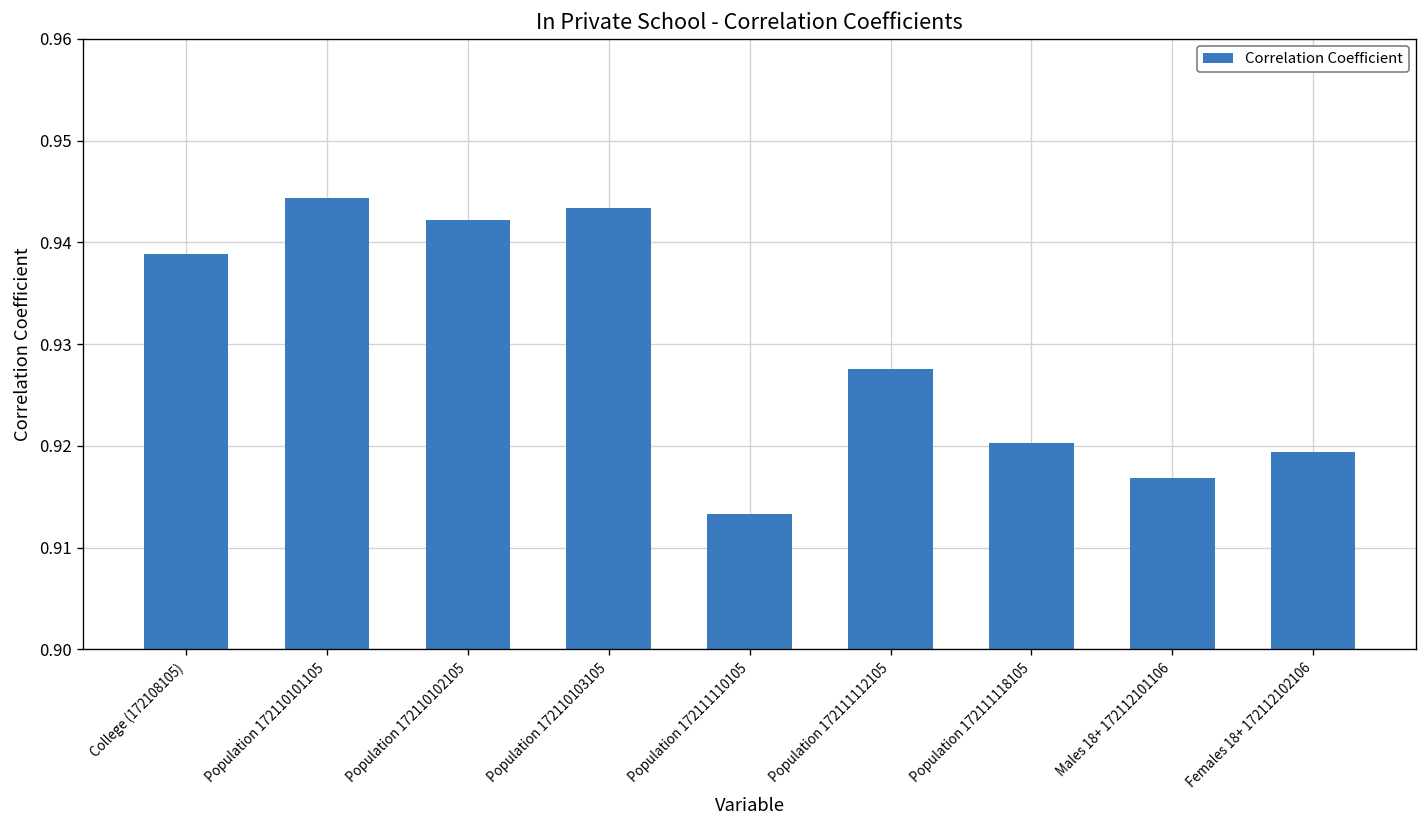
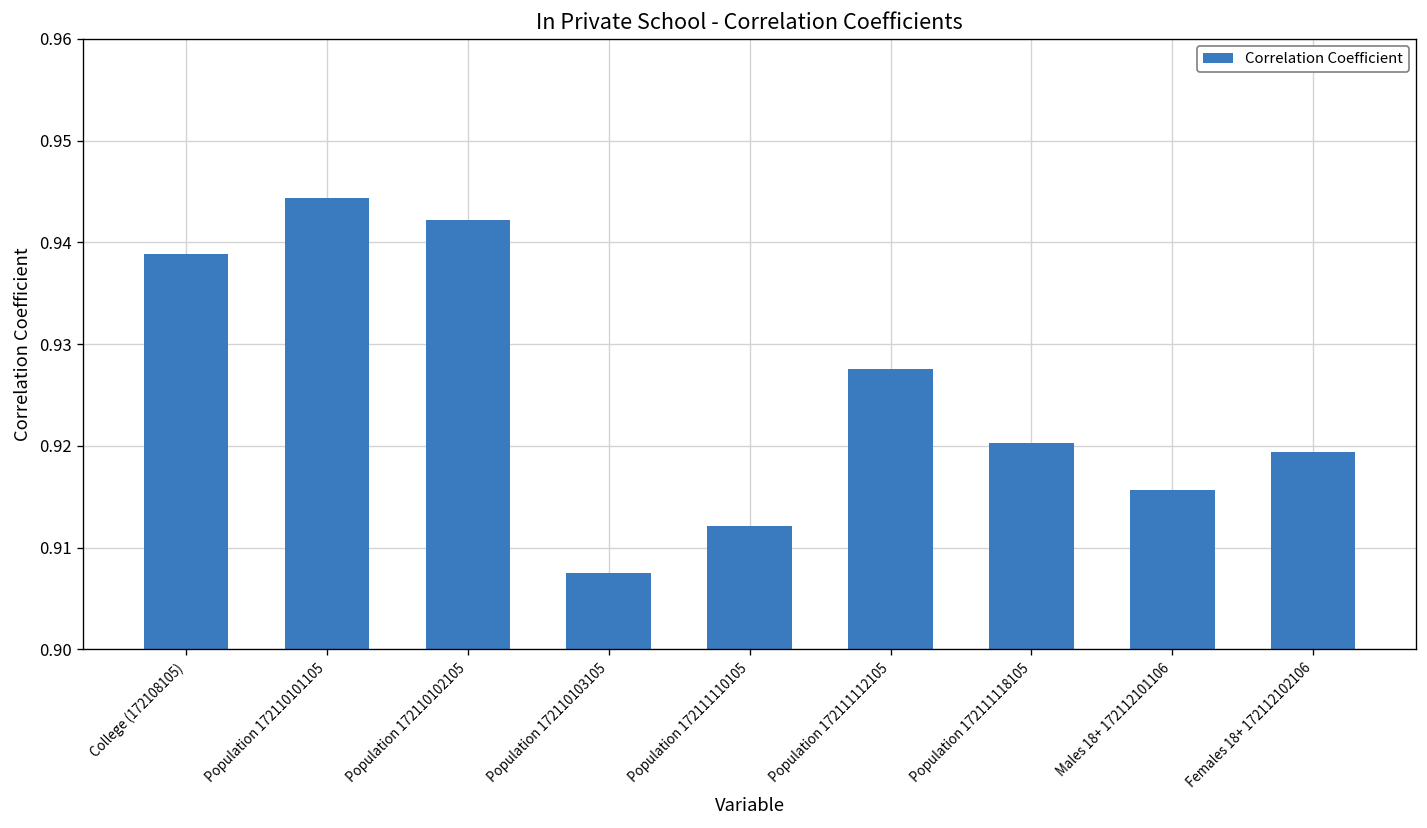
  {
    "College (172108105)": 0.939,
    "Population 172110101105": 0.944,
    "Population 172110102105": 0.942,
-   "Population 172110103105": 0.943,
-   "Population 172111110105": 0.913,
+   "Population 172110103105": 0.908,
+   "Population 172111110105": 0.912,
    "Population 172111112105": 0.928,
    "Population 172111118105": 0.920,
-   "Males 18+ 172112101106": 0.917,
+   "Males 18+ 172112101106": 0.916,
    "Females 18+ 172112102106": 0.919
  }
